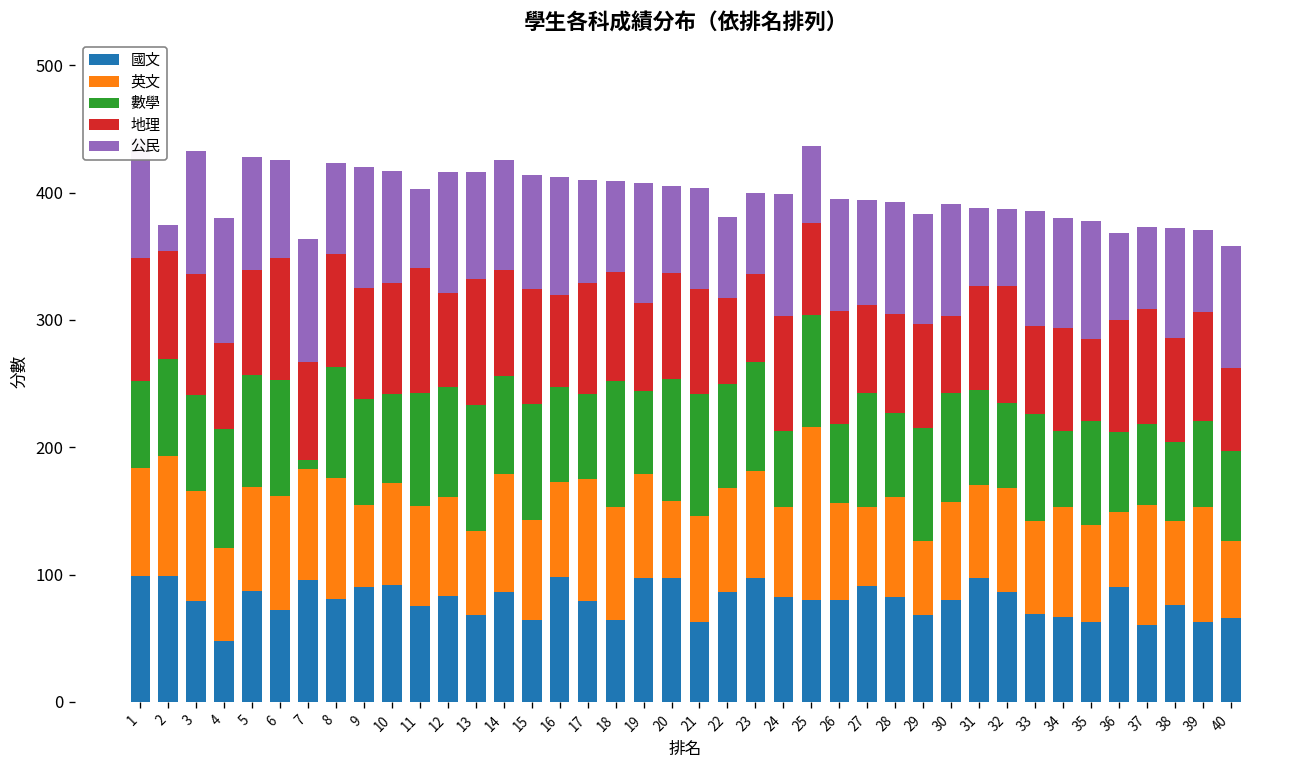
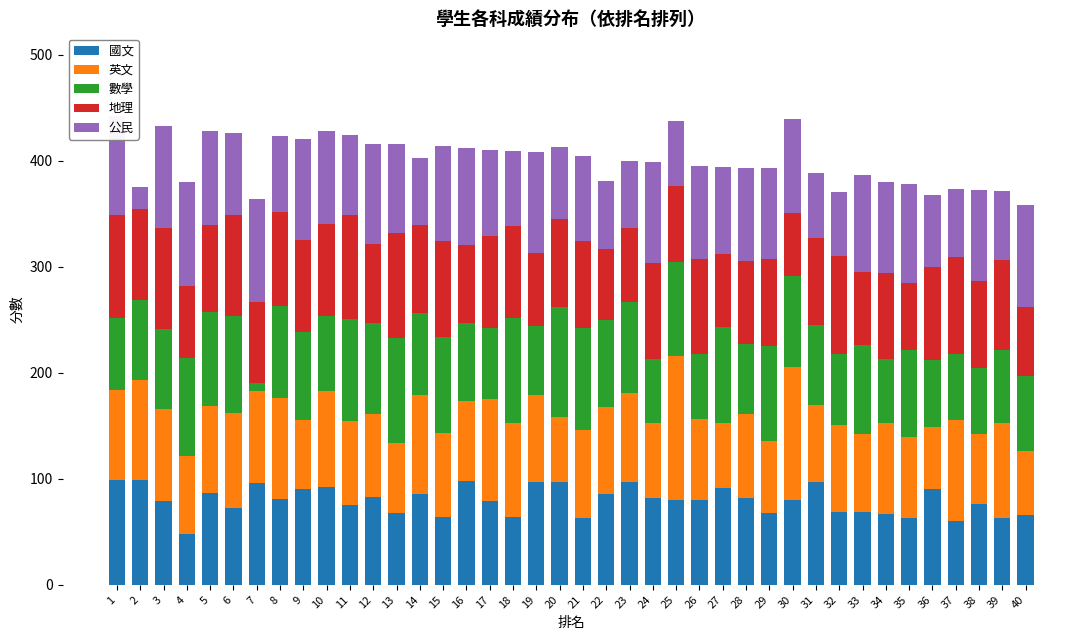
  {
    "國文": {
      "1": 99,
      "2": 99,
      "3": 79,
      "4": 48,
      "5": 87,
      "6": 72,
      "7": 96,
      "8": 81,
      "9": 90,
      "10": 92,
      "11": 75,
      "12": 83,
      "13": 68,
      "14": 86,
      "15": 64,
      "16": 98,
      "17": 79,
      "18": 64,
      "19": 97,
      "20": 97,
      "21": 63,
      "22": 86,
      "23": 97,
      "24": 82,
      "25": 80,
      "26": 80,
      "27": 91,
      "28": 82,
      "29": 68,
      "30": 80,
      "31": 97,
-     "32": 86,
+     "32": 69,
      "33": 69,
      "34": 67,
      "35": 63,
      "36": 90,
      "37": 60,
      "38": 76,
      "39": 63,
      "40": 66
    },
    "英文": {
      "1": 85,
      "2": 94,
      "3": 87,
      "4": 73,
      "5": 82,
      "6": 90,
      "7": 87,
      "8": 95,
      "9": 65,
-     "10": 80,
+     "10": 91,
      "11": 79,
      "12": 78,
      "13": 66,
      "14": 93,
      "15": 79,
      "16": 75,
      "17": 96,
      "18": 89,
      "19": 82,
      "20": 61,
      "21": 83,
      "22": 82,
      "23": 84,
      "24": 71,
      "25": 136,
      "26": 76,
      "27": 62,
      "28": 79,
-     "29": 58,
-     "30": 77,
+     "29": 68,
+     "30": 125,
      "31": 73,
      "32": 82,
      "33": 73,
      "34": 86,
      "35": 76,
      "36": 59,
      "37": 95,
      "38": 66,
      "39": 90,
      "40": 60
    },
    "數學": {
      "1": 68,
      "2": 76,
      "3": 75,
      "4": 93,
      "5": 88,
      "6": 91,
      "7": 7,
      "8": 87,
      "9": 83,
      "10": 70,
-     "11": 89,
+     "11": 97,
      "12": 86,
      "13": 99,
      "14": 77,
      "15": 91,
      "16": 74,
      "17": 67,
      "18": 99,
      "19": 65,
-     "20": 96,
+     "20": 104,
      "21": 96,
      "22": 82,
      "23": 86,
      "24": 60,
      "25": 88,
      "26": 62,
      "27": 90,
      "28": 66,
      "29": 89,
      "30": 86,
      "31": 75,
      "32": 67,
      "33": 84,
      "34": 60,
      "35": 82,
      "36": 63,
      "37": 63,
      "38": 62,
      "39": 68,
      "40": 71
    },
    "地理": {
      "1": 97,
      "2": 85,
      "3": 95,
      "4": 68,
      "5": 82,
      "6": 96,
      "7": 77,
      "8": 89,
      "9": 87,
      "10": 87,
      "11": 98,
      "12": 74,
      "13": 99,
      "14": 83,
      "15": 90,
      "16": 73,
      "17": 87,
      "18": 86,
      "19": 69,
      "20": 83,
      "21": 82,
      "22": 67,
      "23": 69,
      "24": 90,
      "25": 72,
      "26": 89,
      "27": 69,
      "28": 78,
      "29": 82,
      "30": 60,
      "31": 82,
      "32": 92,
      "33": 69,
      "34": 81,
      "35": 64,
      "36": 88,
      "37": 91,
      "38": 82,
      "39": 85,
      "40": 65
    },
    "公民": {
      "2": 21,
      "3": 97,
      "4": 98,
      "5": 89,
      "6": 77,
      "7": 97,
      "8": 71,
      "9": 95,
      "10": 88,
-     "11": 62,
+     "11": 75,
      "12": 95,
      "13": 84,
-     "14": 87,
+     "14": 63,
      "15": 90,
      "16": 92,
      "17": 81,
      "18": 71,
      "19": 95,
      "20": 68,
      "21": 80,
      "22": 64,
      "23": 64,
      "24": 96,
      "25": 61,
      "26": 88,
      "27": 82,
      "28": 88,
      "29": 86,
      "30": 88,
      "31": 61,
      "32": 60,
      "33": 91,
      "34": 86,
      "35": 93,
      "36": 68,
      "37": 64,
      "38": 86,
      "39": 65,
      "40": 96
    }
  }
